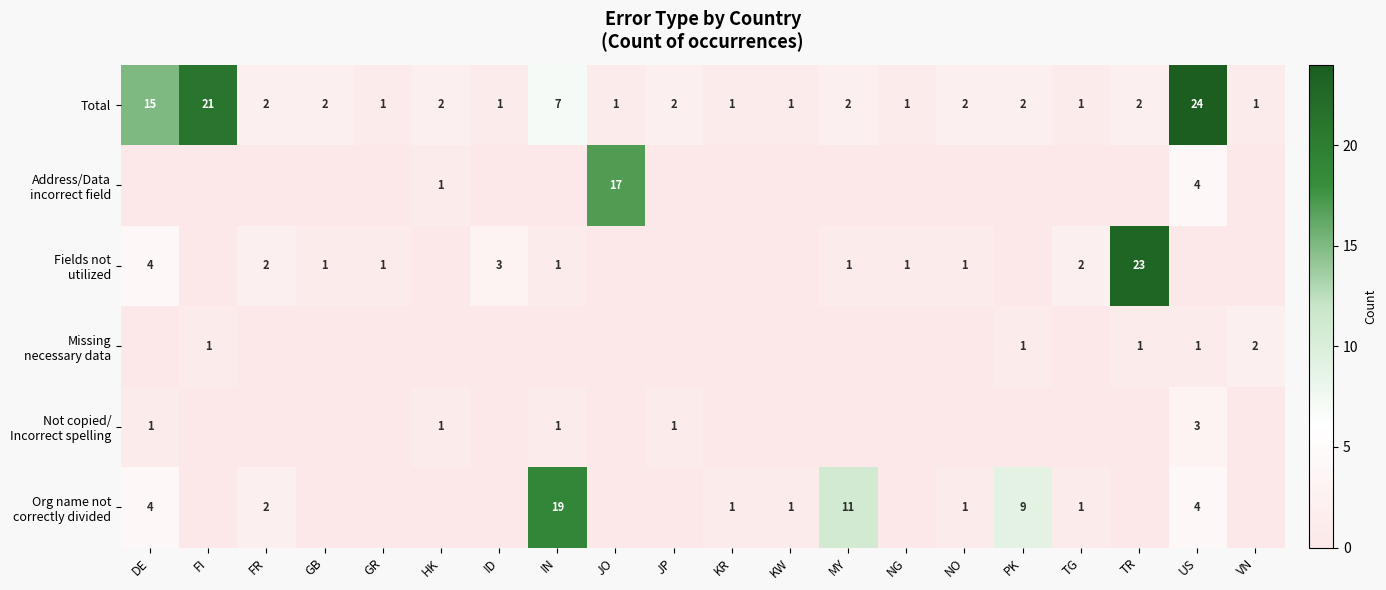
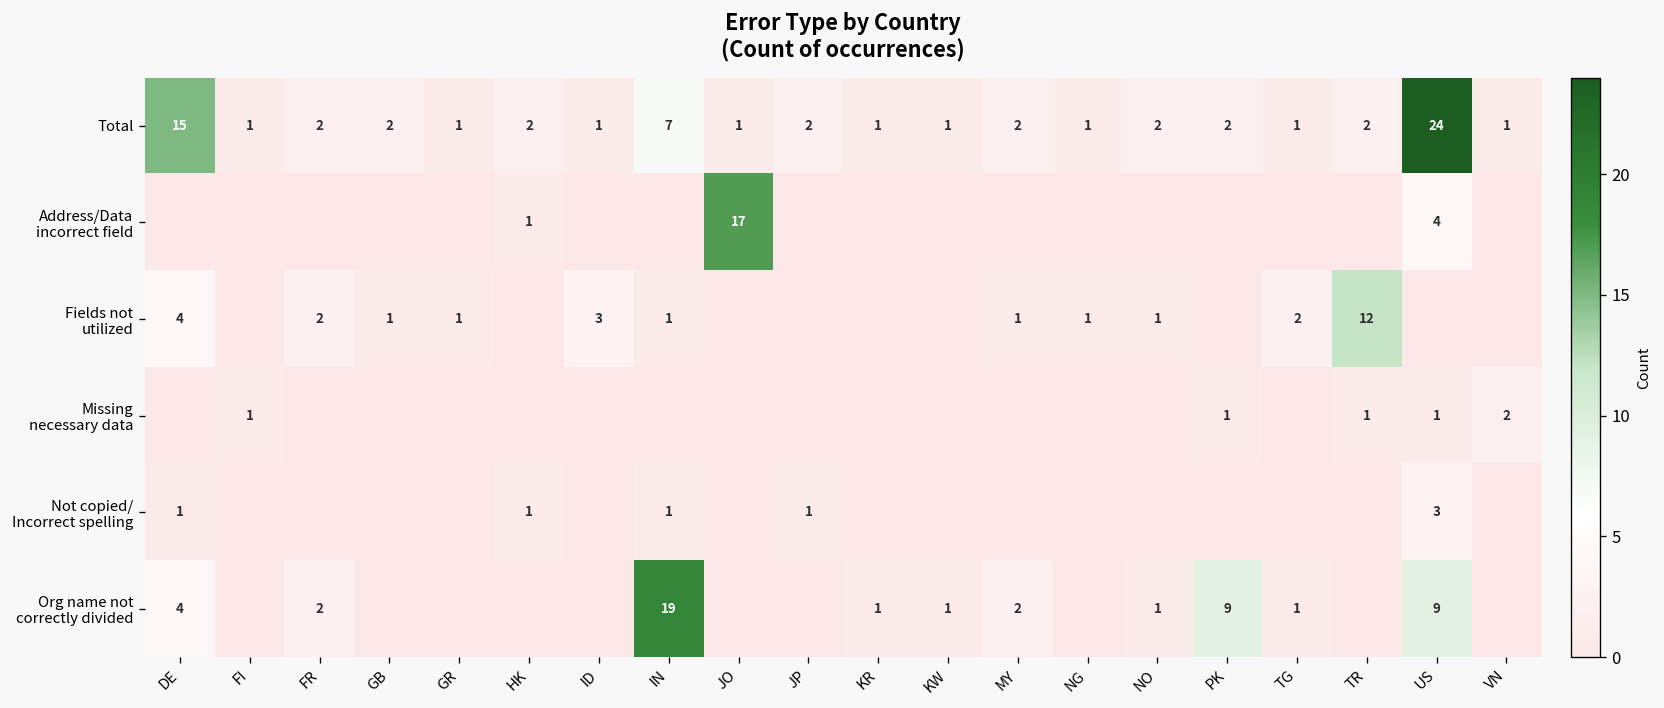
  {
    "Total": {
      "DE": 15,
-     "FI": 21,
+     "FI": 1,
      "FR": 2,
      "GB": 2,
      "GR": 1,
      "HK": 2,
      "ID": 1,
      "IN": 7,
      "JO": 1,
      "JP": 2,
      "KR": 1,
      "KW": 1,
      "MY": 2,
      "NG": 1,
      "NO": 2,
      "PK": 2,
      "TG": 1,
      "TR": 2,
      "US": 24,
      "VN": 1
    },
    "Address/Data incorrect field": {
      "HK": 1,
      "JO": 17,
      "US": 4
    },
    "Fields not utilized": {
      "DE": 4,
      "FR": 2,
      "GB": 1,
      "GR": 1,
      "ID": 3,
      "IN": 1,
      "MY": 1,
      "NG": 1,
      "NO": 1,
      "TG": 2,
-     "TR": 23
+     "TR": 12
    },
    "Missing necessary data": {
      "FI": 1,
      "PK": 1,
      "TR": 1,
      "US": 1,
      "VN": 2
    },
    "Not copied/ Incorrect spelling": {
      "DE": 1,
      "HK": 1,
      "IN": 1,
      "JP": 1,
      "US": 3
    },
    "Org name not correctly divided": {
      "DE": 4,
      "FR": 2,
      "IN": 19,
      "KR": 1,
      "KW": 1,
-     "MY": 11,
+     "MY": 2,
      "NO": 1,
      "PK": 9,
      "TG": 1,
-     "US": 4
+     "US": 9
    }
  }
